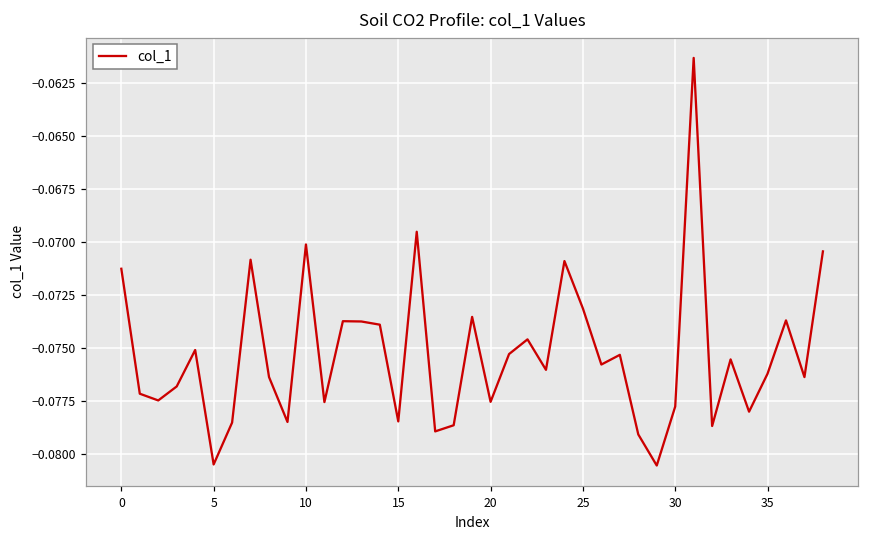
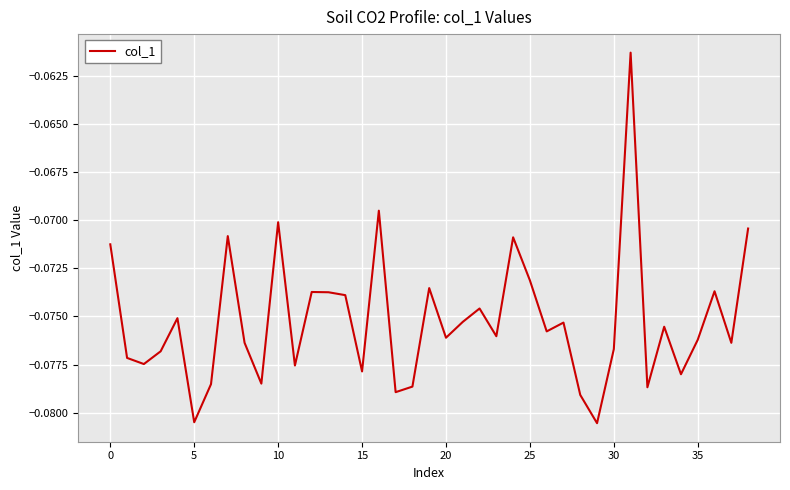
  {
    "0": -0.0713,
    "5": -0.0805,
    "10": -0.0701,
-   "15": -0.0785,
-   "20": -0.0775,
+   "15": -0.0779,
+   "20": -0.0761,
    "25": -0.0731,
-   "30": -0.0778,
+   "30": -0.0767,
    "35": -0.0762
  }
